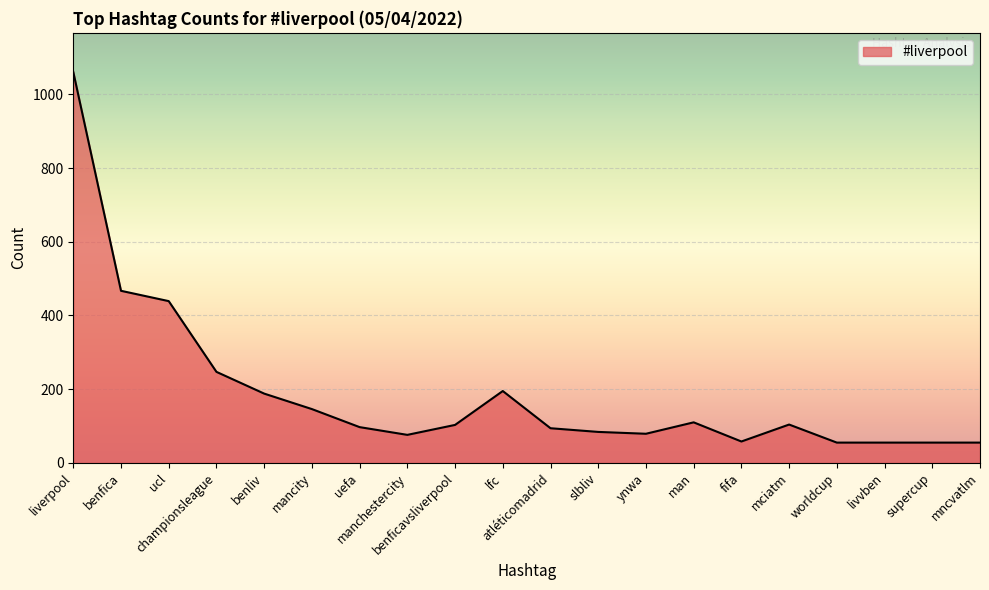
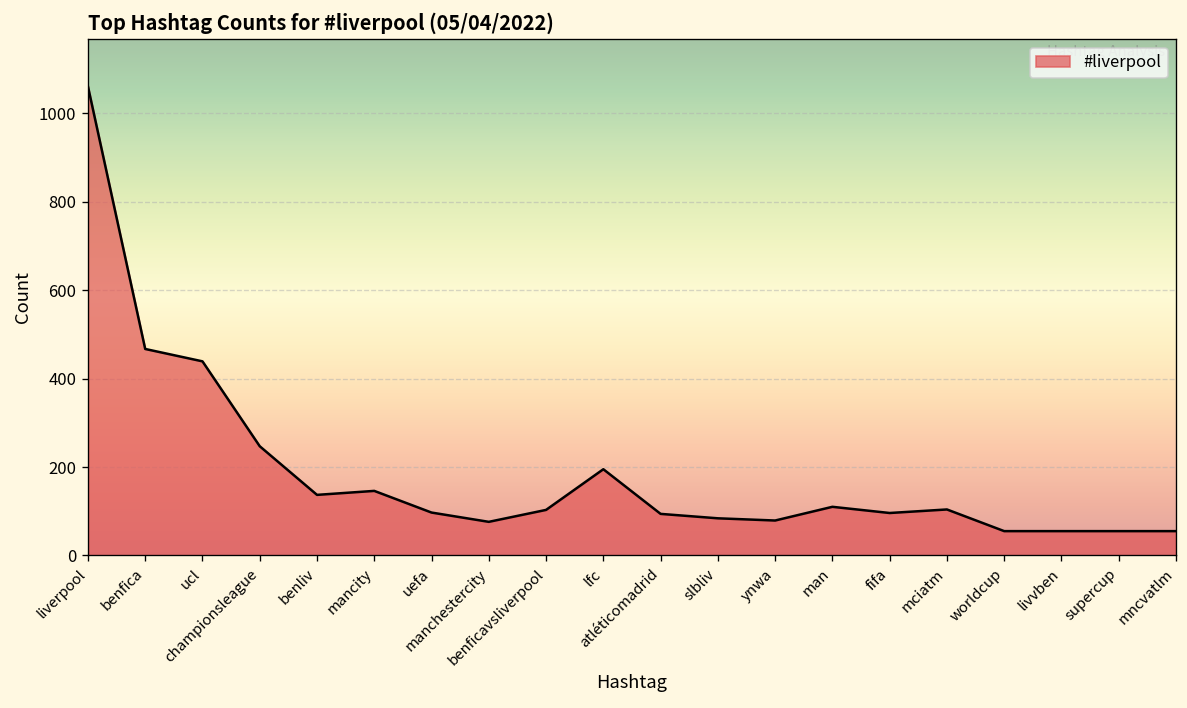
  {
    "liverpool": 1060,
    "benfica": 470,
    "ucl": 440,
    "championsleague": 250,
-   "benliv": 190,
+   "benliv": 140,
    "mancity": 150,
    "uefa": 100,
    "manchestercity": 80,
    "benficavsliverpool": 100,
    "lfc": 200,
    "atléticomadrid": 90,
    "slbliv": 80,
    "ynwa": 80,
    "man": 110,
-   "fifa": 60,
+   "fifa": 100,
    "mciatm": 100,
    "worldcup": 60,
    "livvben": 60,
    "supercup": 60,
    "mncvatlm": 60
  }
